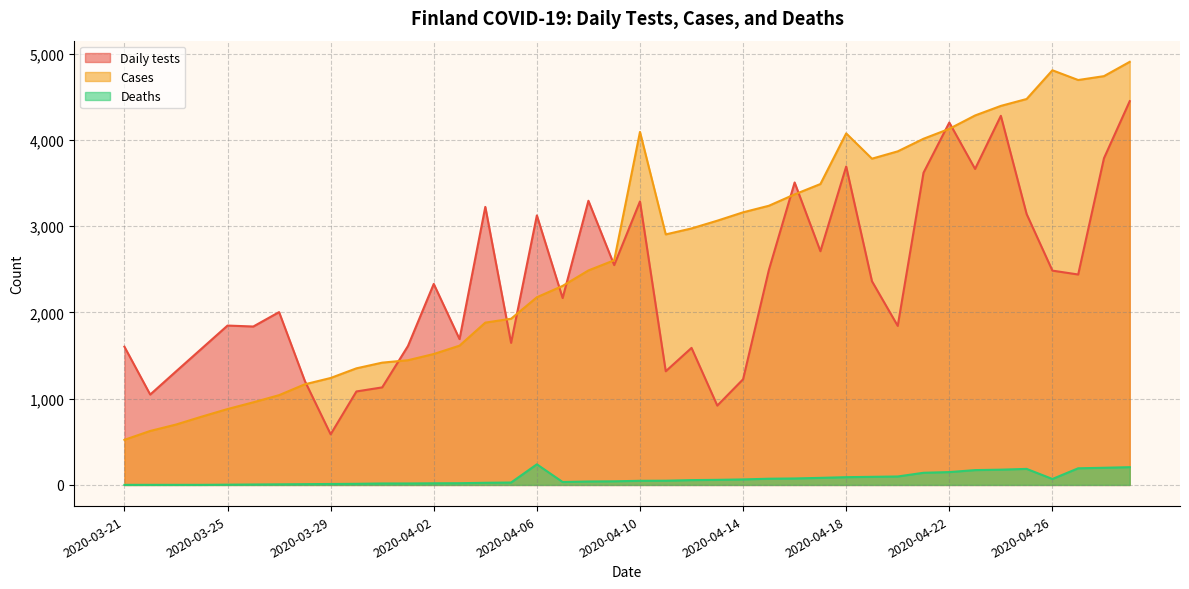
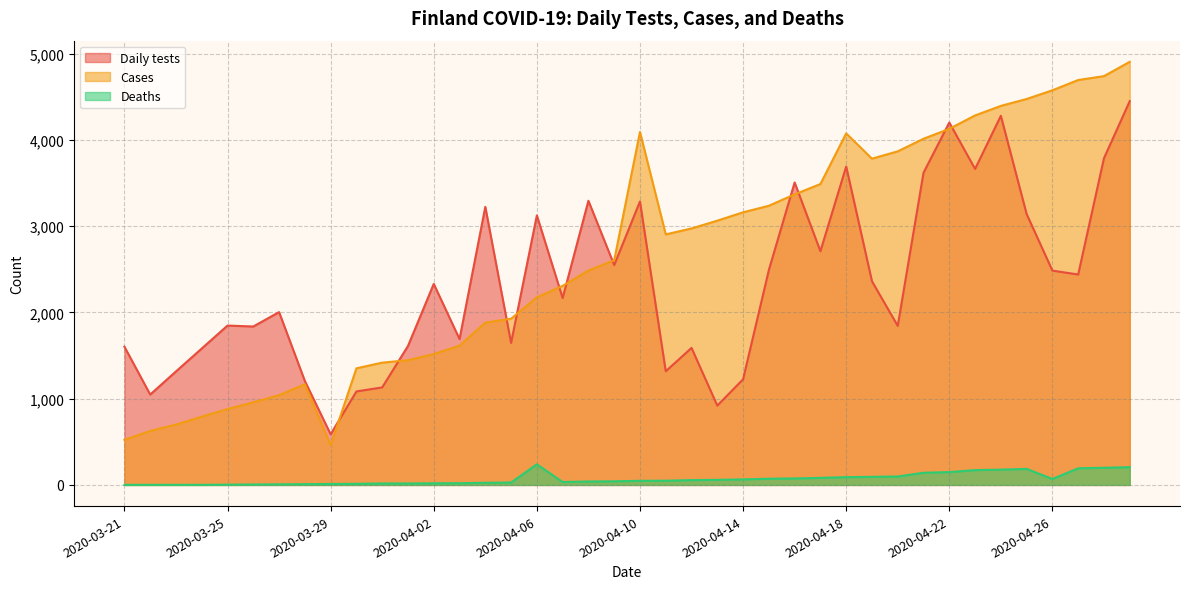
  {
    "Daily tests": {
      "2020-03-21": "1,600",
      "2020-03-25": "1,800",
      "2020-03-29": "600",
      "2020-04-02": "2,300",
      "2020-04-06": "3,100",
      "2020-04-10": "3,300",
      "2020-04-14": "1,200",
      "2020-04-18": "3,700",
      "2020-04-22": "4,200",
      "2020-04-26": "2,500"
    },
    "Cases": {
      "2020-03-21": "500",
      "2020-03-25": "900",
-     "2020-03-29": "1,200",
+     "2020-03-29": "500",
      "2020-04-02": "1,500",
      "2020-04-06": "2,200",
      "2020-04-10": "4,100",
      "2020-04-14": "3,200",
      "2020-04-18": "4,100",
      "2020-04-22": "4,100",
-     "2020-04-26": "4,800"
+     "2020-04-26": "4,600"
    },
    "Deaths": {
      "2020-03-21": "0",
      "2020-03-25": "0",
      "2020-03-29": "0",
      "2020-04-02": "0",
      "2020-04-06": "200",
      "2020-04-10": "0",
      "2020-04-14": "100",
      "2020-04-18": "100",
      "2020-04-22": "100",
      "2020-04-26": "100"
    }
  }
